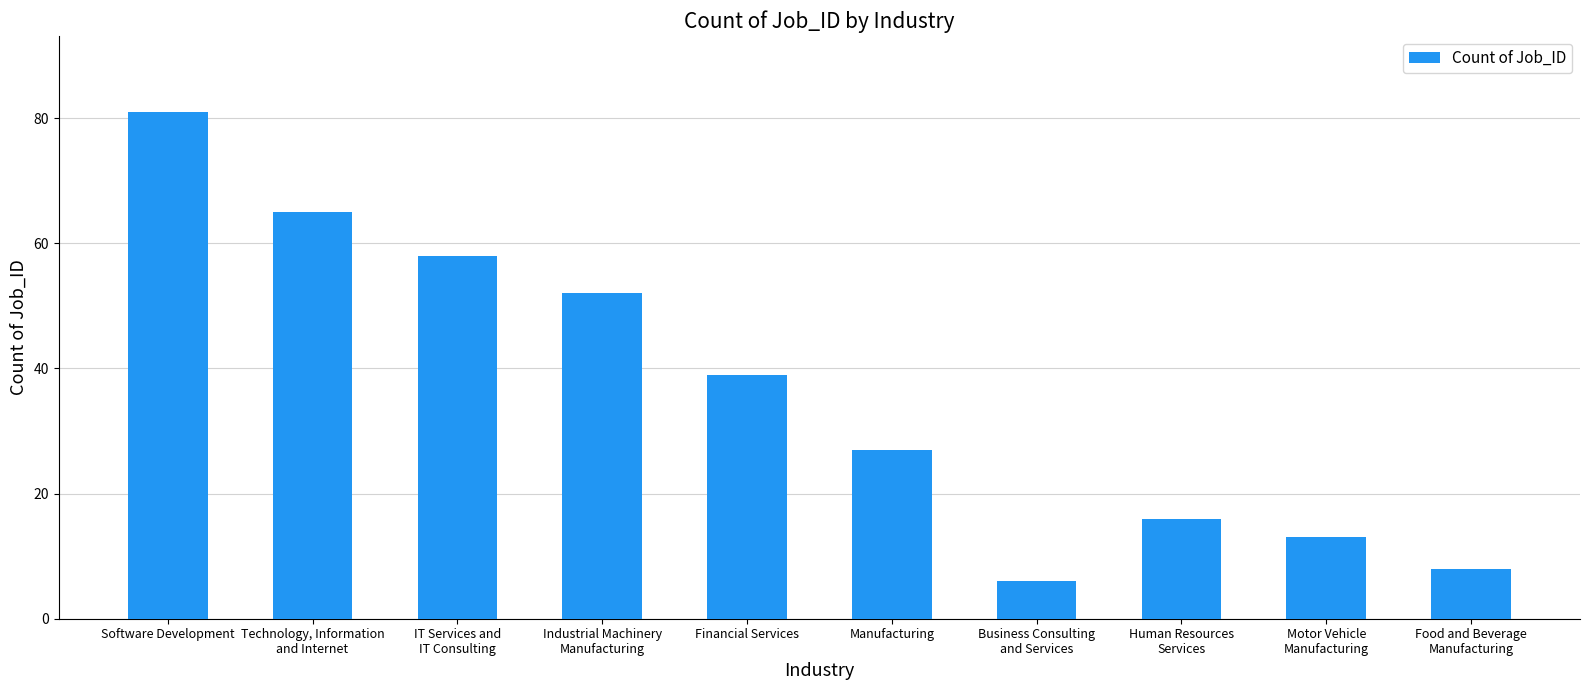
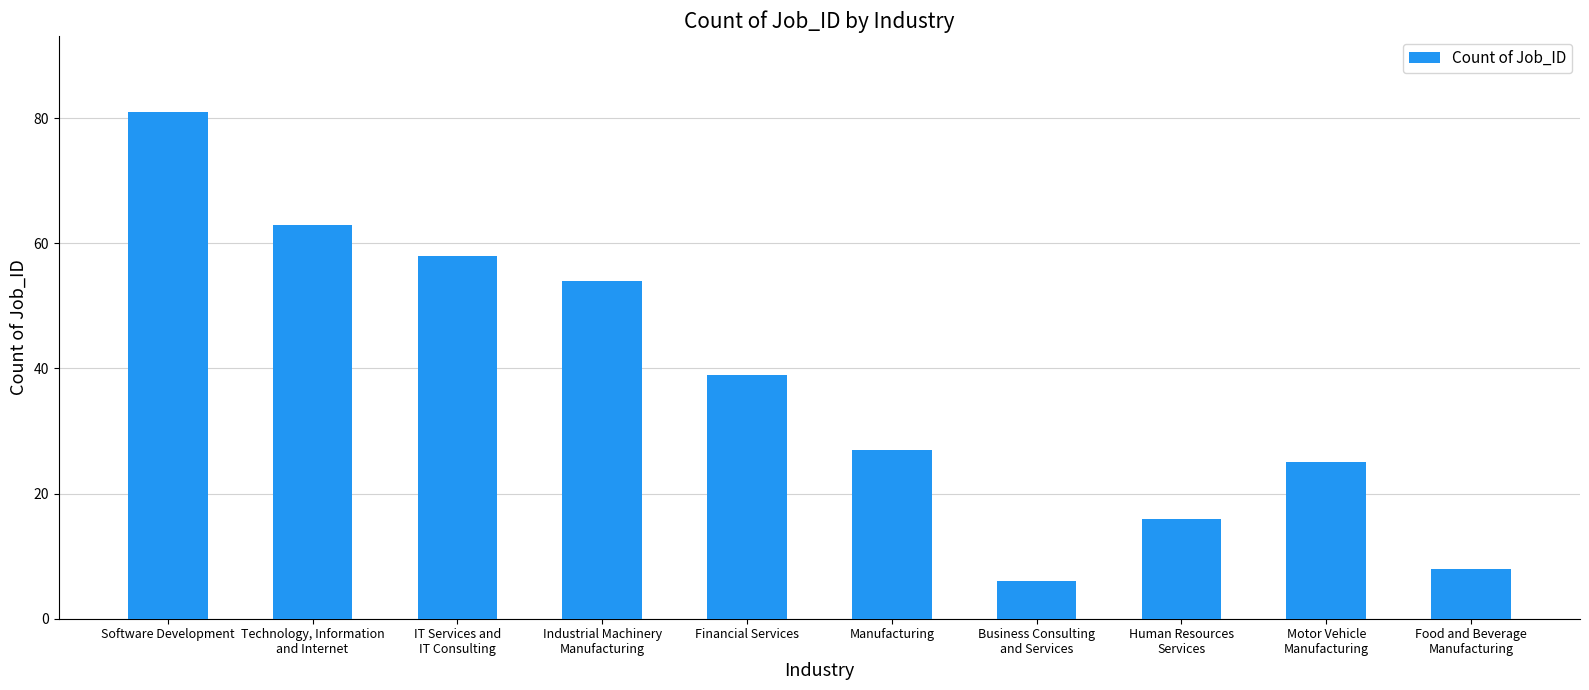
  {
    "Software Development": 81,
-   "Technology, Information and Internet": 65,
+   "Technology, Information and Internet": 63,
    "IT Services and IT Consulting": 58,
-   "Industrial Machinery Manufacturing": 52,
+   "Industrial Machinery Manufacturing": 54,
    "Financial Services": 39,
    "Manufacturing": 27,
    "Business Consulting and Services": 6,
    "Human Resources Services": 16,
-   "Motor Vehicle Manufacturing": 13,
+   "Motor Vehicle Manufacturing": 25,
    "Food and Beverage Manufacturing": 8
  }
